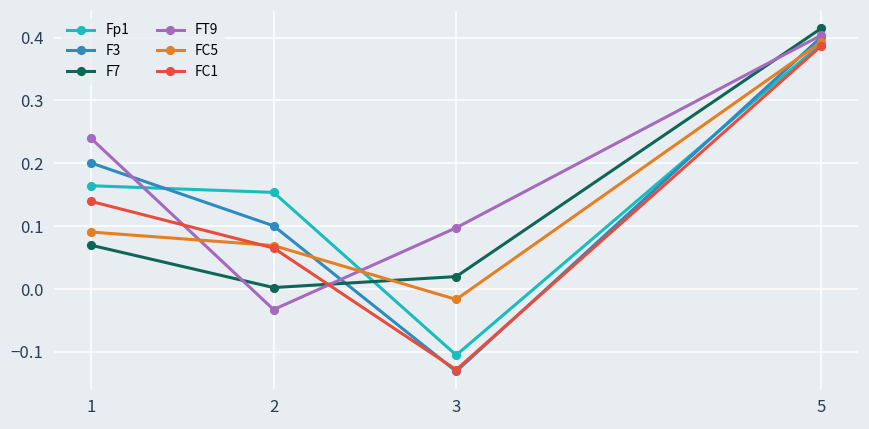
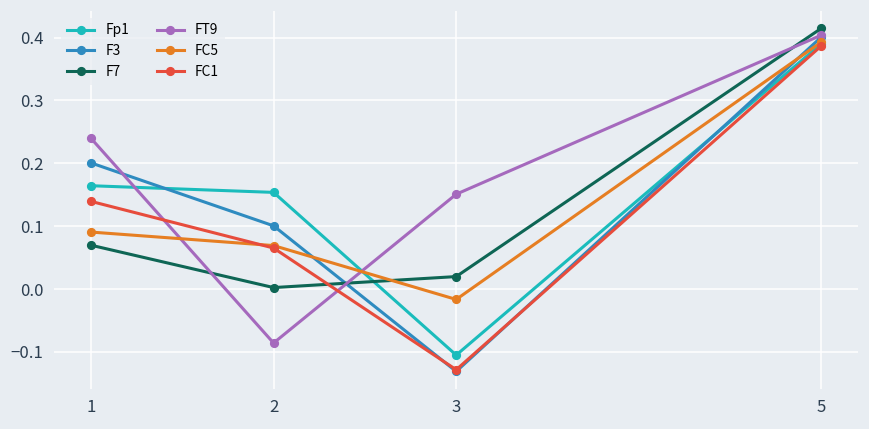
  {
    "F7": {
      "1": 0.07,
      "2": 0.00,
      "3": 0.02,
      "5": 0.41
    },
    "FT9": {
      "1": 0.24,
-     "2": -0.03,
-     "3": 0.10
+     "2": -0.09,
+     "3": 0.15
    }
  }
